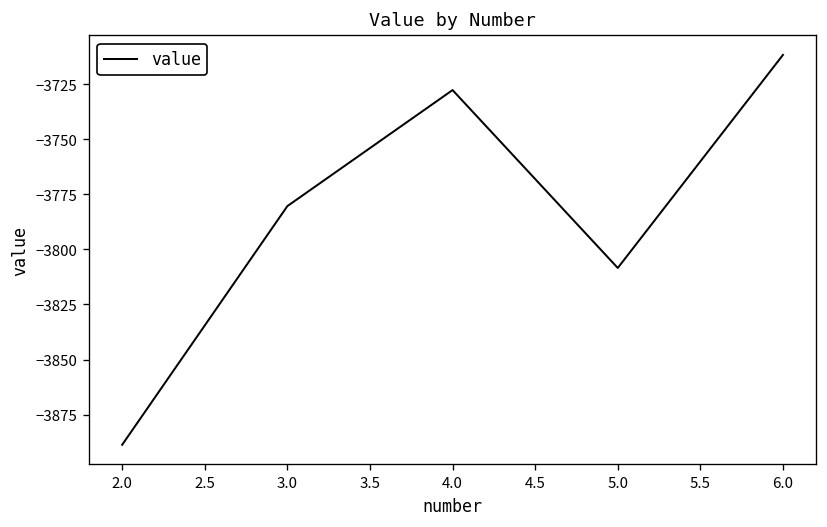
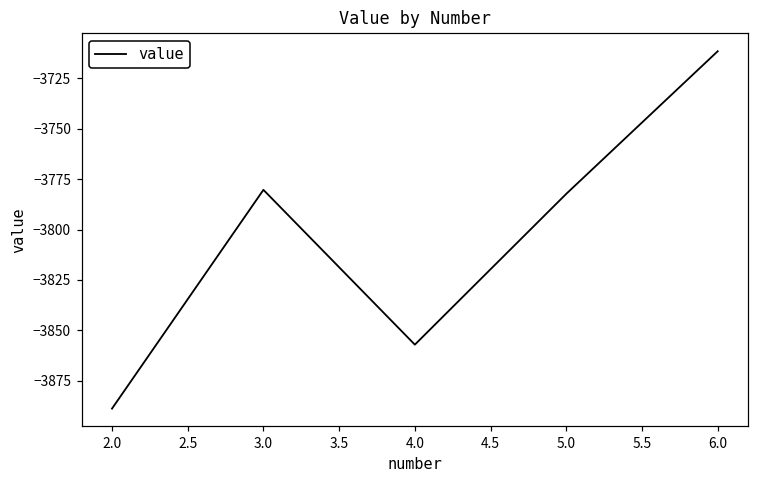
  {
    "2.0": -3889,
    "3.0": -3780,
-   "4.0": -3728,
-   "5.0": -3808,
+   "4.0": -3857,
+   "5.0": -3782,
    "6.0": -3712
  }
